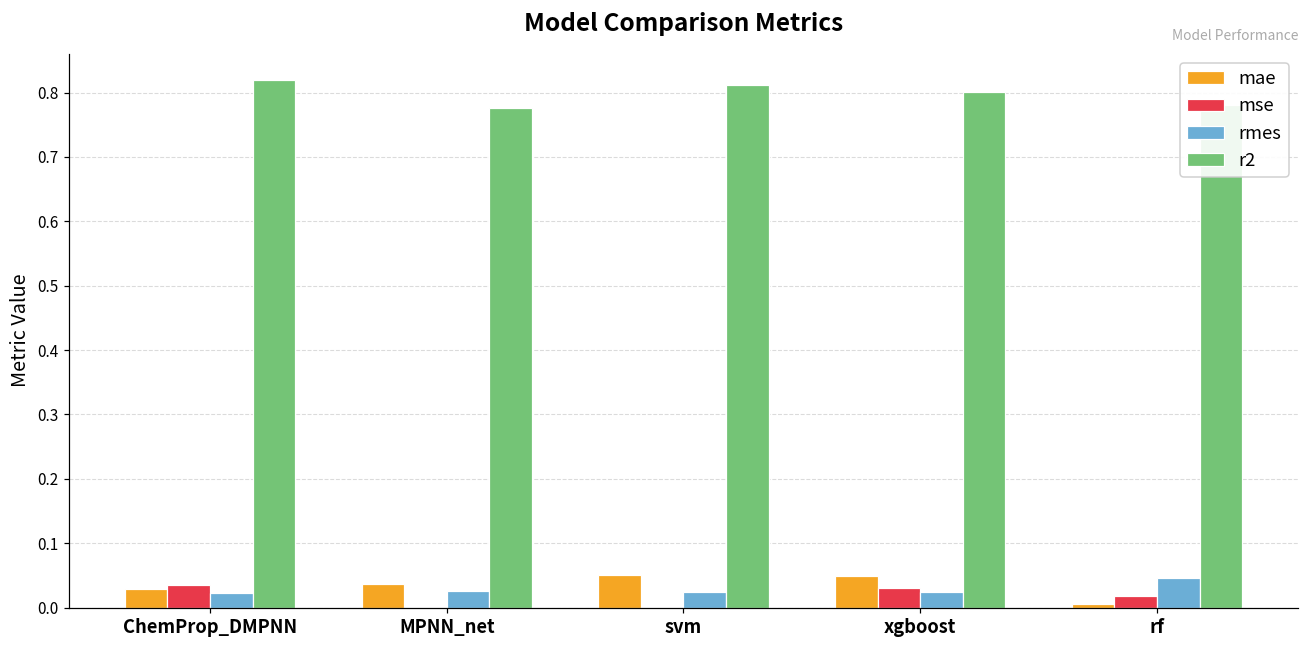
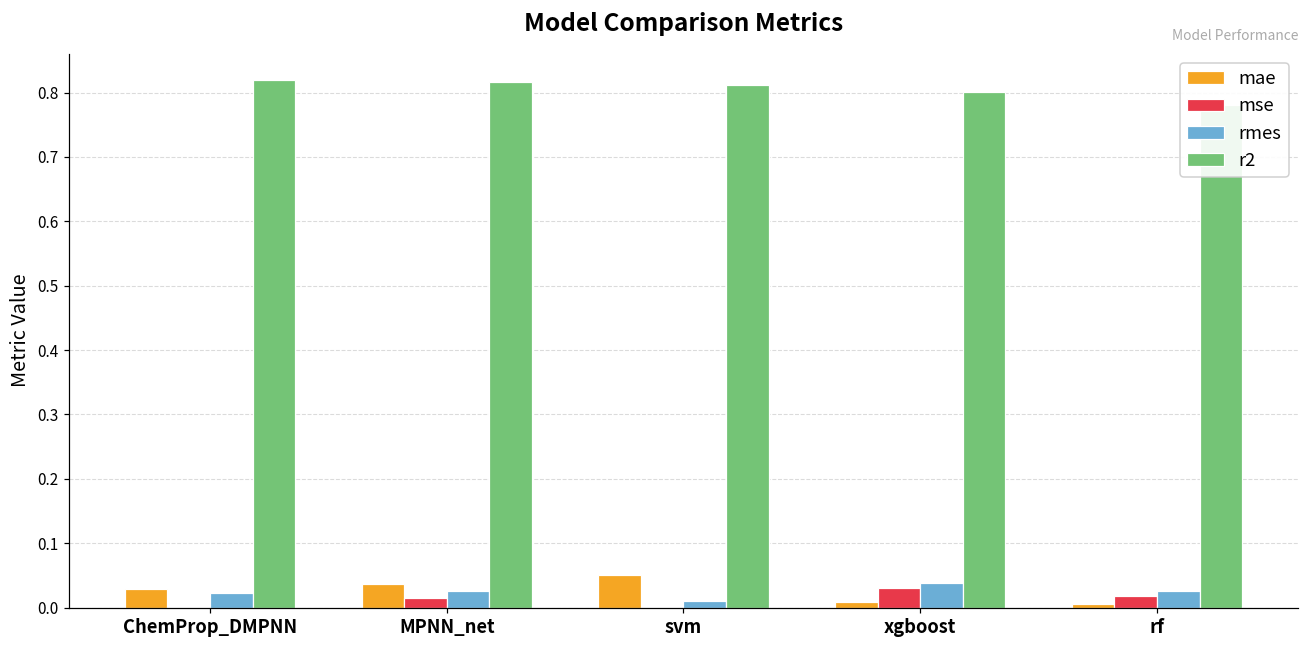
  {
    "mae": {
      "ChemProp_DMPNN": 0.03,
      "MPNN_net": 0.04,
      "svm": 0.05,
-     "xgboost": 0.05,
+     "xgboost": 0.01,
      "rf": 0.01
    },
    "mse": {
-     "ChemProp_DMPNN": 0.03,
-     "MPNN_net": 0.00,
+     "ChemProp_DMPNN": 0.00,
+     "MPNN_net": 0.01,
      "xgboost": 0.03,
      "rf": 0.02
    },
    "rmes": {
      "ChemProp_DMPNN": 0.02,
      "MPNN_net": 0.03,
-     "svm": 0.02,
-     "xgboost": 0.02,
-     "rf": 0.05
+     "svm": 0.01,
+     "xgboost": 0.04,
+     "rf": 0.03
    },
    "r2": {
      "ChemProp_DMPNN": 0.82,
-     "MPNN_net": 0.78,
+     "MPNN_net": 0.82,
      "svm": 0.81,
      "xgboost": 0.80
    }
  }
